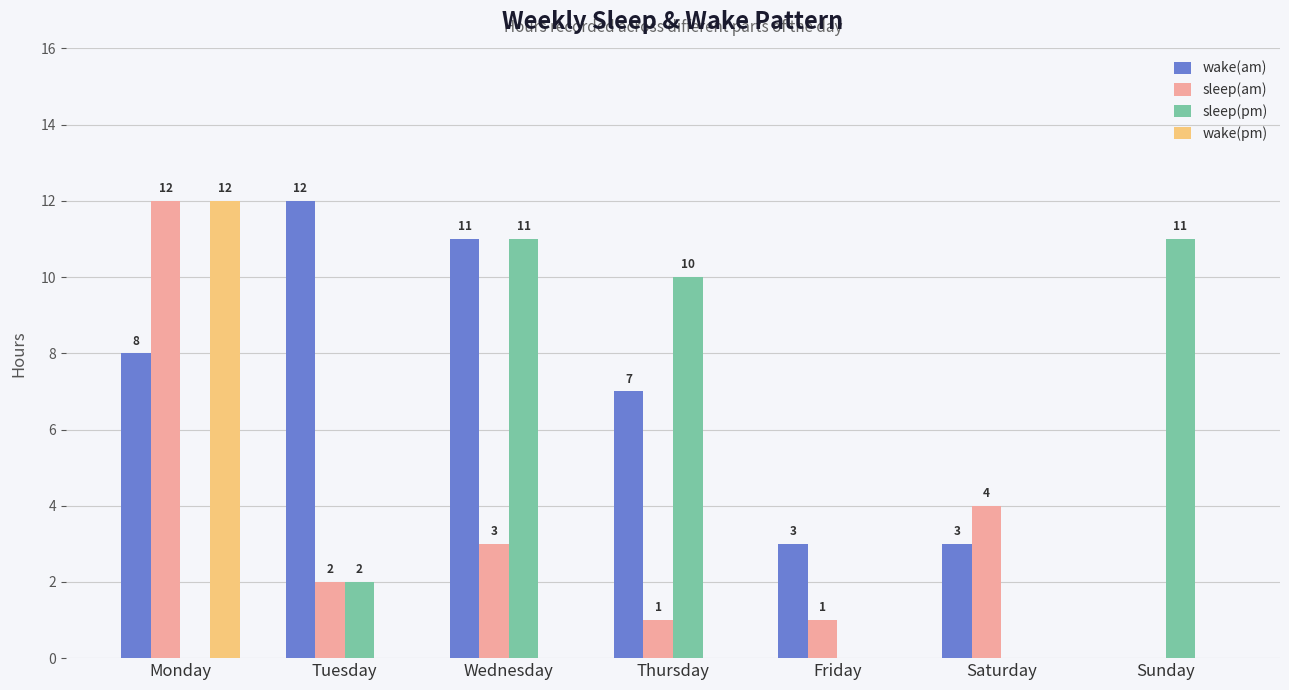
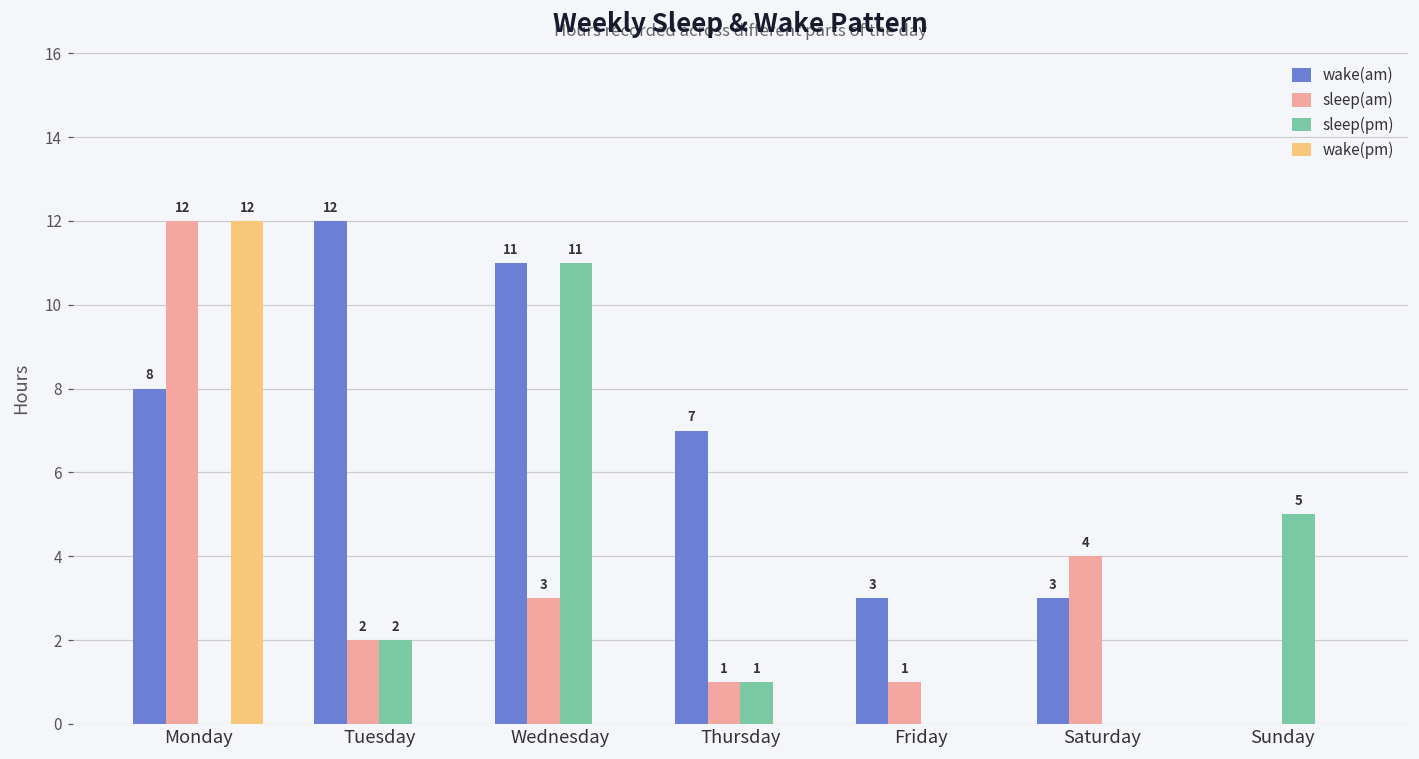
  {
    "wake(am)": {
      "Monday": 8,
      "Tuesday": 12,
      "Wednesday": 11,
      "Thursday": 7,
      "Friday": 3,
      "Saturday": 3
    },
    "sleep(pm)": {
      "Tuesday": 2,
      "Wednesday": 11,
-     "Thursday": 10,
-     "Sunday": 11
+     "Thursday": 1,
+     "Sunday": 5
    }
  }
